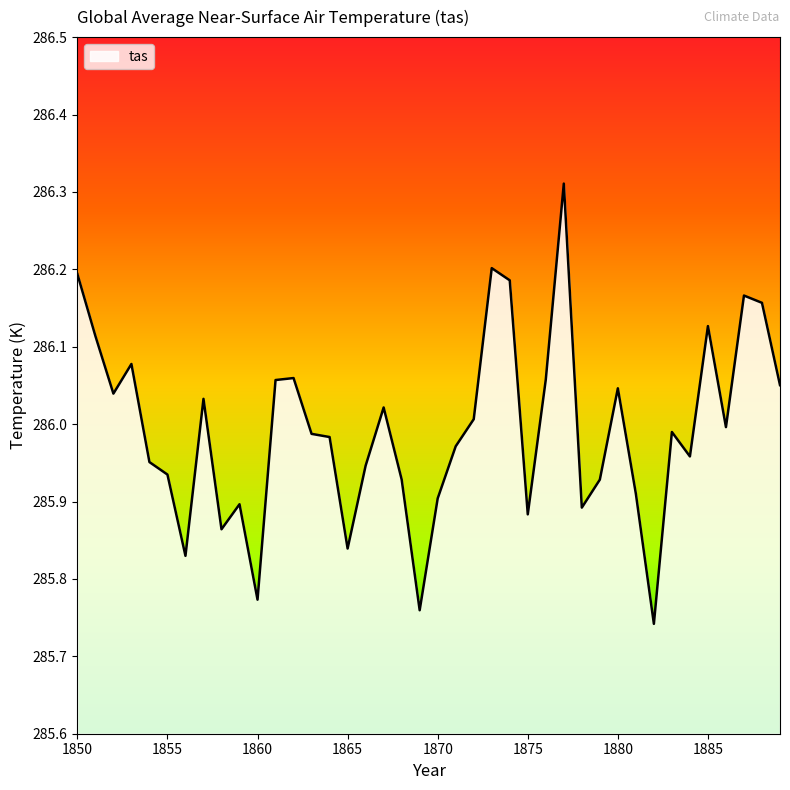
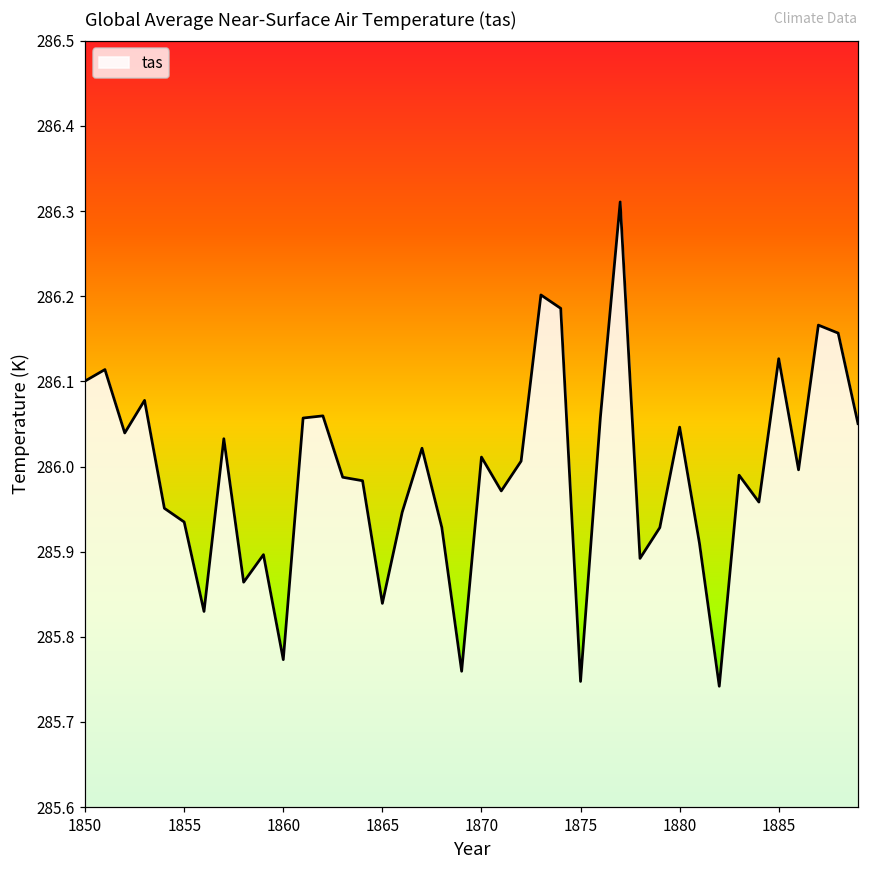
  {
-   "1850": 286.19,
+   "1850": 286.10,
    "1855": 285.93,
    "1860": 285.77,
    "1865": 285.84,
-   "1870": 285.90,
-   "1875": 285.88,
+   "1870": 286.01,
+   "1875": 285.75,
    "1880": 286.05,
    "1885": 286.13
  }
